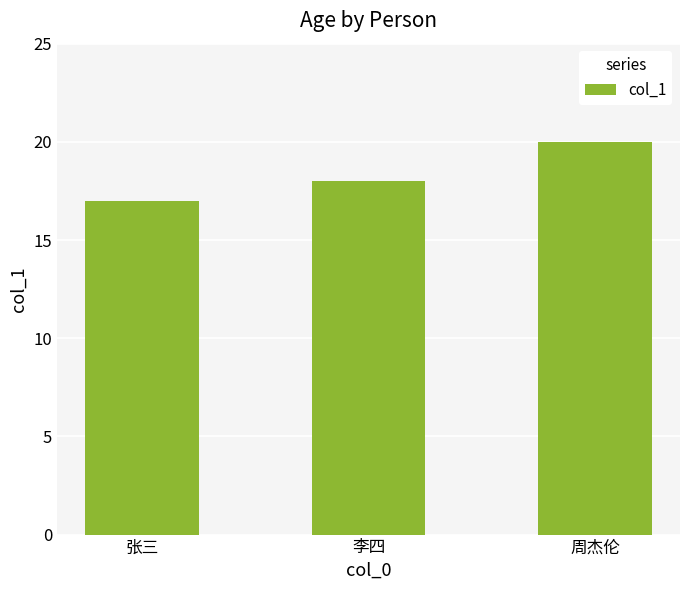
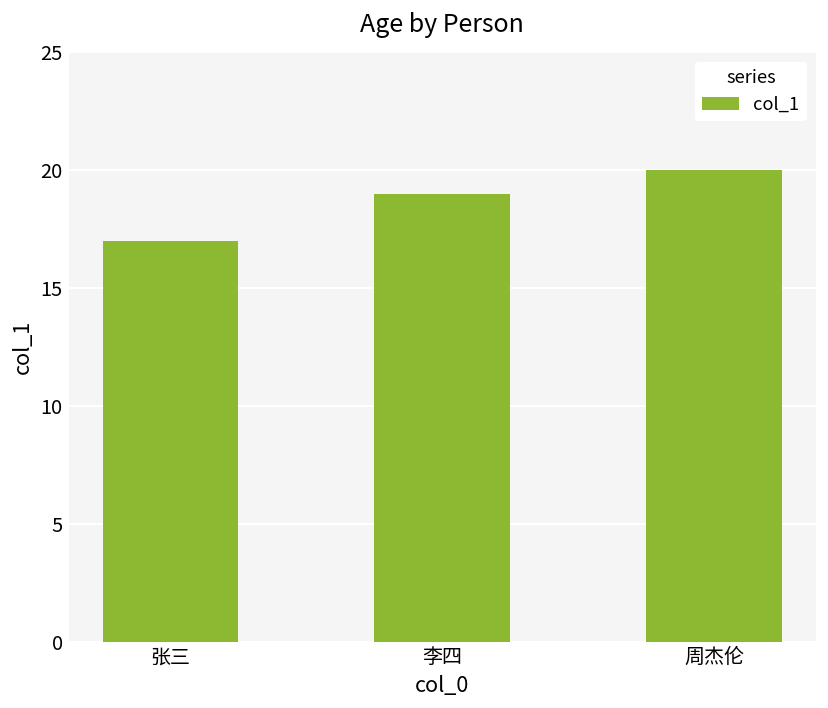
  {
    "张三": 17,
-   "李四": 18,
+   "李四": 19,
    "周杰伦": 20
  }
